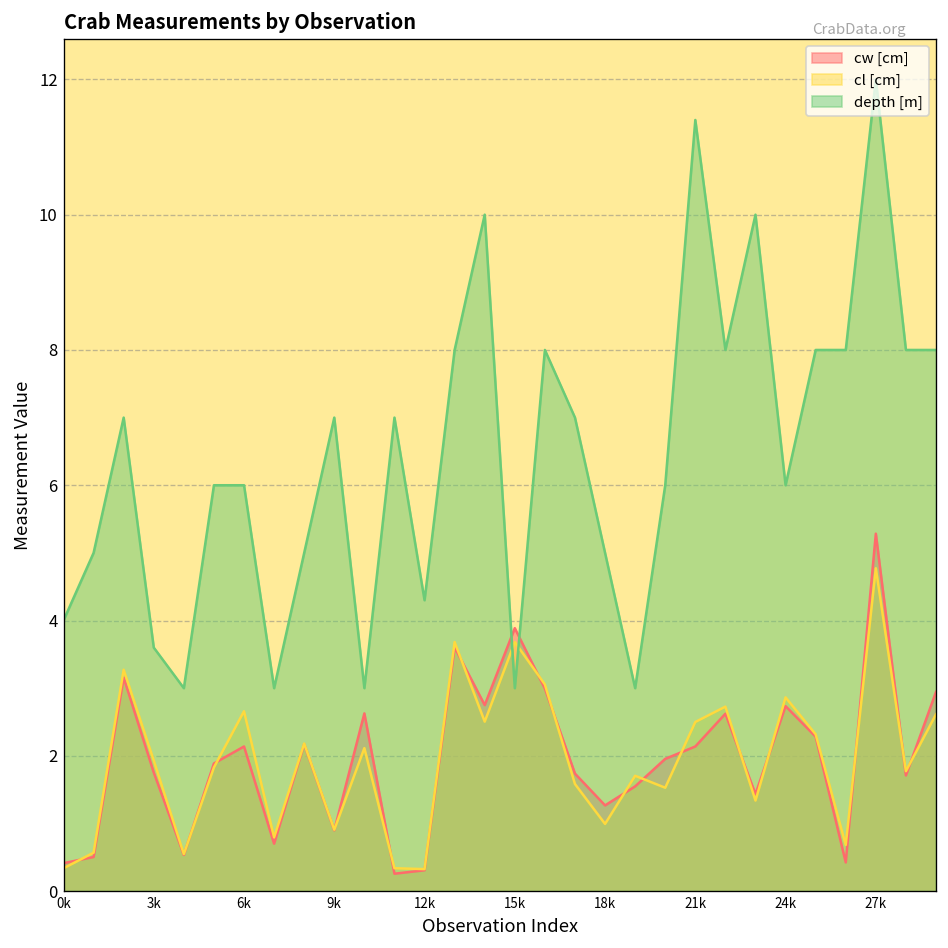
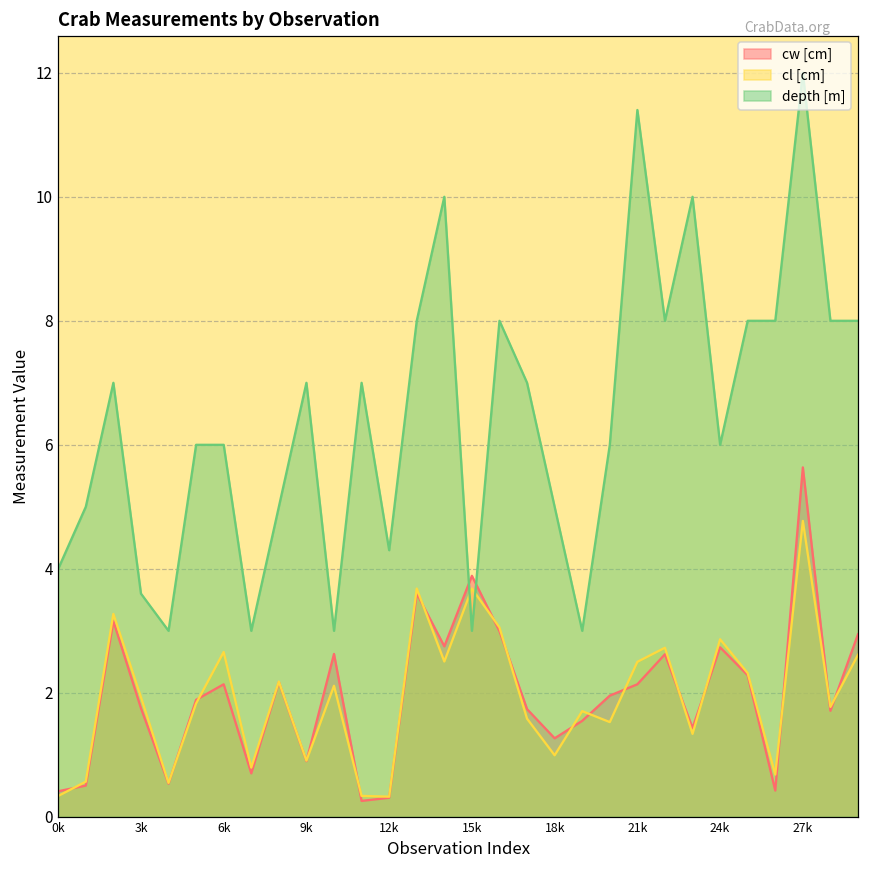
  {
    "cw [cm]": {
      "0k": 0.4,
      "3k": 1.8,
      "6k": 2.1,
      "15k": 3.9,
      "18k": 1.3,
      "21k": 2.1,
      "24k": 2.7,
-     "27k": 5.3
+     "27k": 5.6
    },
    "cl [cm]": {
      "0k": 0.3,
      "3k": 1.9,
      "6k": 2.7,
      "15k": 3.7,
      "18k": 1.0,
      "21k": 2.5,
      "24k": 2.9,
      "27k": 4.8
    },
    "depth [m]": {
      "0k": 4.0,
      "3k": 3.6,
      "6k": 6.0,
      "9k": 7.0,
      "12k": 4.3,
      "15k": 3.0,
      "18k": 5.0,
      "21k": 11.4,
      "24k": 6.0
    }
  }
